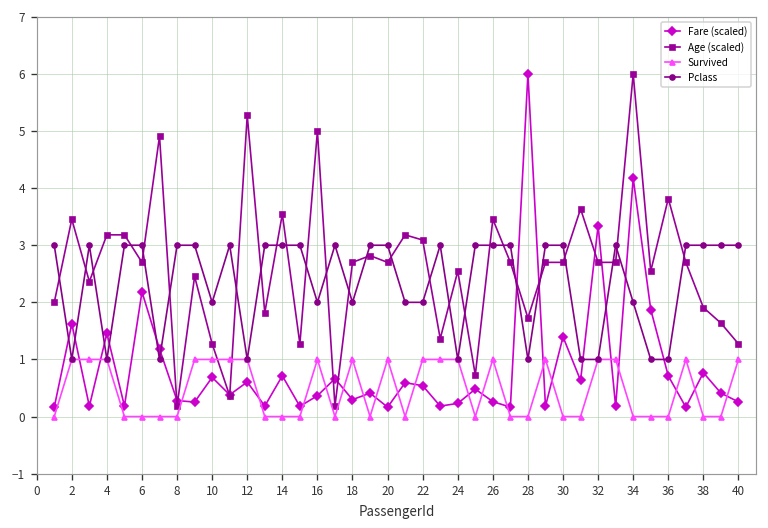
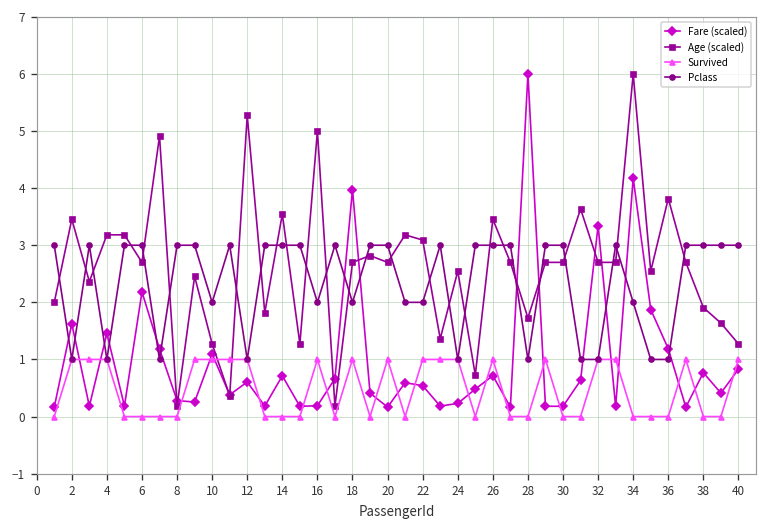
  {
    "Fare (scaled)": {
      "2": 1.6,
      "4": 1.5,
      "6": 2.2,
      "8": 0.3,
-     "10": 0.7,
+     "10": 1.1,
      "12": 0.6,
      "14": 0.7,
-     "16": 0.4,
-     "18": 0.3,
+     "16": 0.2,
+     "18": 4.0,
      "20": 0.2,
      "22": 0.5,
      "24": 0.2,
-     "26": 0.3,
+     "26": 0.7,
      "28": 6.0,
-     "30": 1.4,
+     "30": 0.2,
      "32": 3.3,
      "34": 4.2,
-     "36": 0.7,
+     "36": 1.2,
      "38": 0.8,
-     "40": 0.3
+     "40": 0.8
    },
    "Survived": {
      "6": 0.0,
      "8": 0.0,
      "10": 1.0,
      "14": 0.0,
      "16": 1.0,
      "18": 1.0,
      "20": 1.0,
      "22": 1.0,
      "26": 1.0,
      "28": 0.0,
      "30": 0.0,
      "34": 0.0,
      "36": 0.0,
      "38": 0.0,
      "40": 1.0
    }
  }
